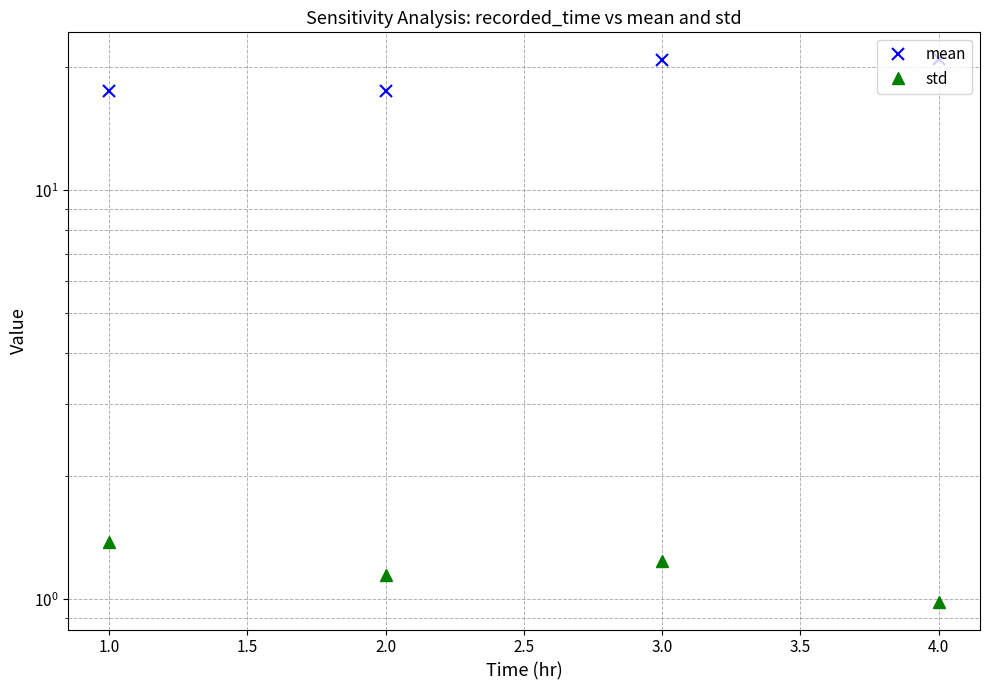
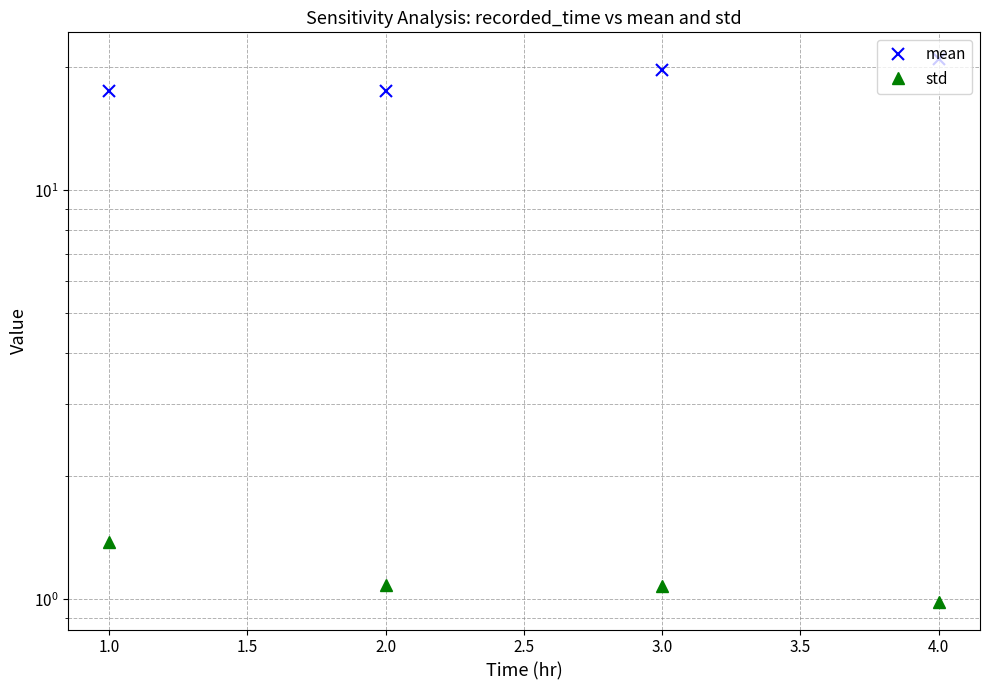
  {
    "mean": {
      "1.0": 17.5,
      "2.0": 17.5,
-     "3.0": 21
+     "3.0": 20
    },
    "std": {
      "1.0": 1.38,
-     "2.0": 1.15,
-     "3.0": 1.24,
+     "2.0": 1.08,
+     "3.0": 1.08,
      "4.0": 0.98
    }
  }
